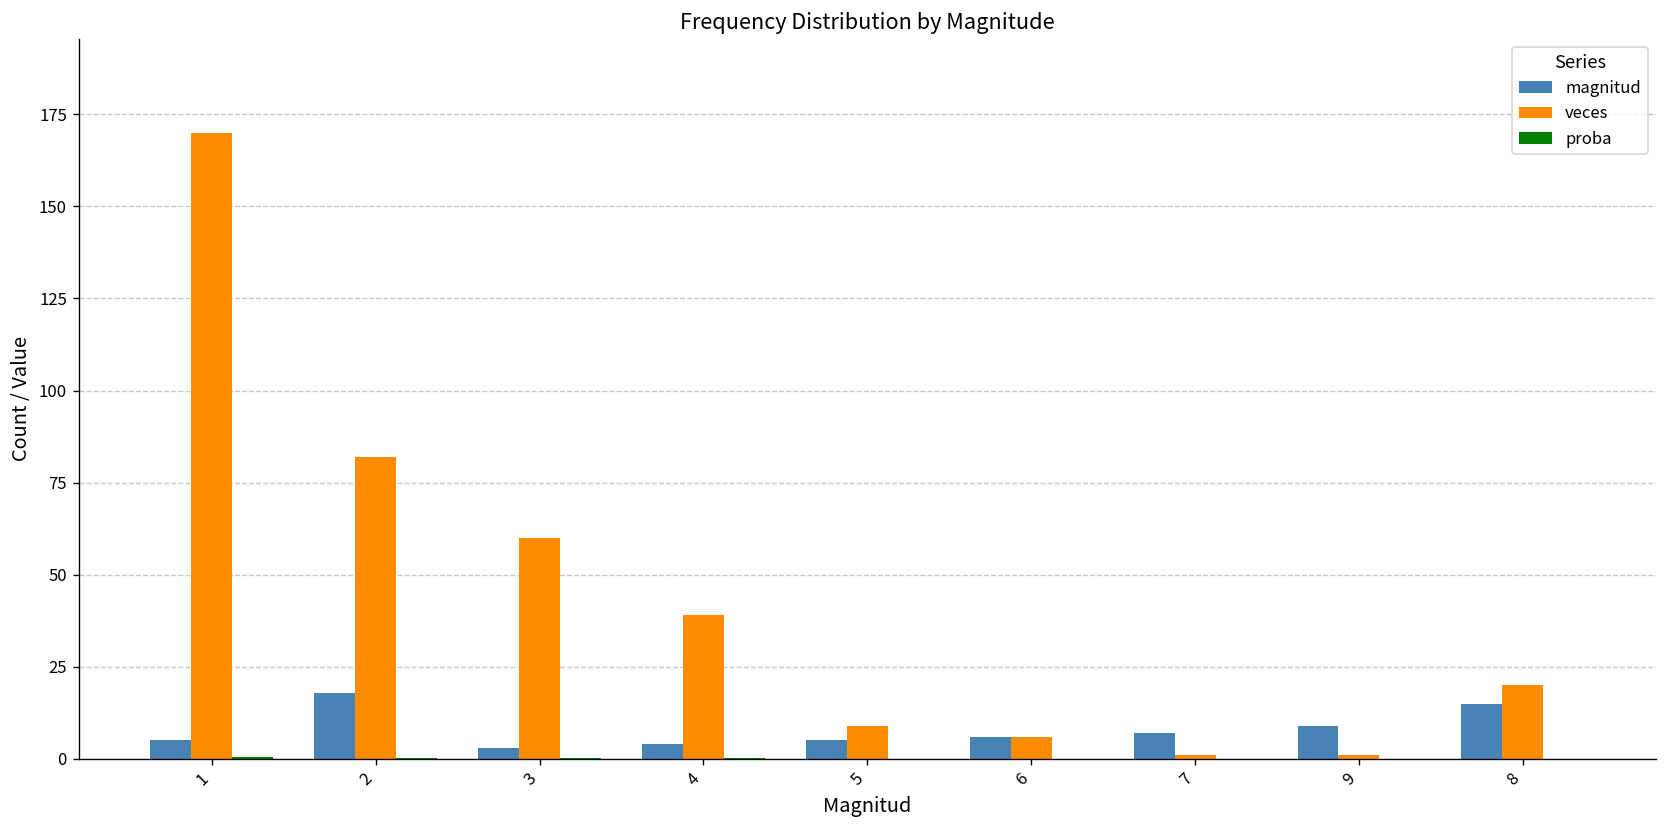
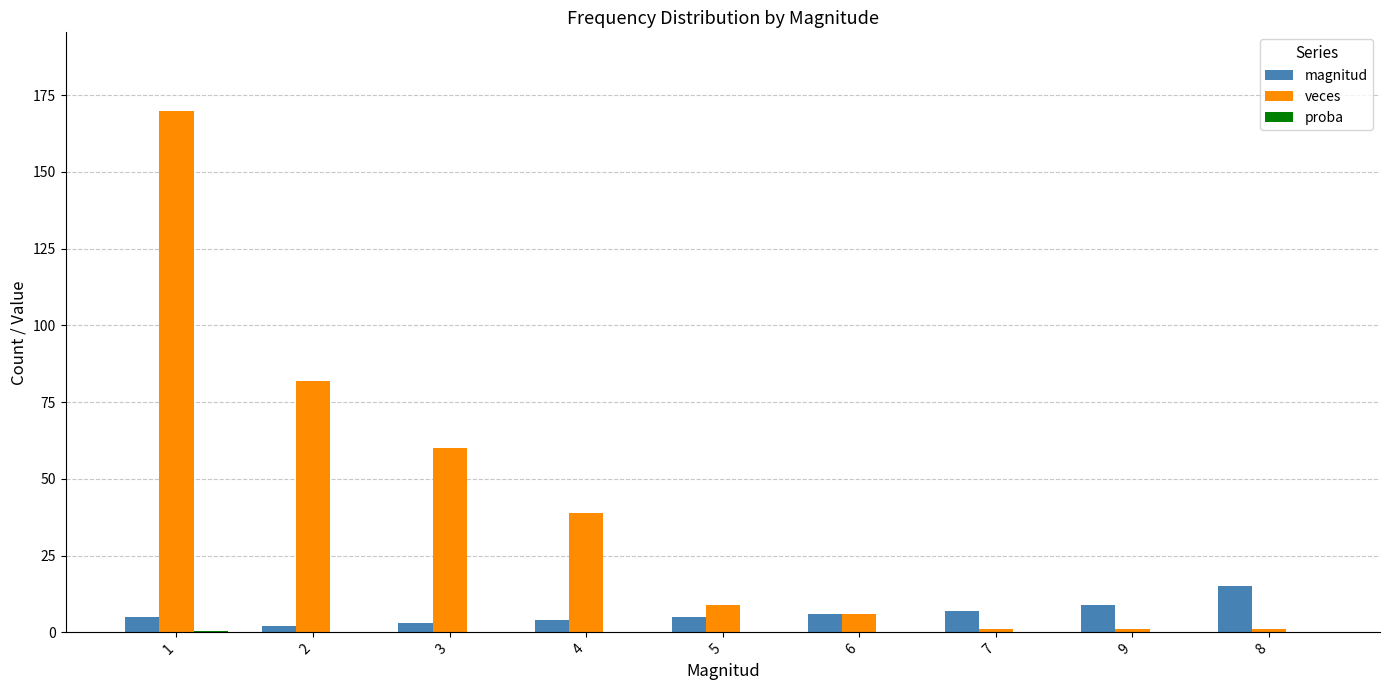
  {
    "magnitud": {
      "1": 5,
-     "2": 18,
+     "2": 2,
      "3": 3,
      "4": 4,
      "5": 5,
      "6": 6,
      "7": 7,
      "9": 9,
      "8": 15
    },
    "veces": {
      "1": 170,
      "2": 82,
      "3": 60,
      "4": 39,
      "5": 9,
      "6": 6,
      "7": 1,
      "9": 1,
-     "8": 20
+     "8": 1
    }
  }
